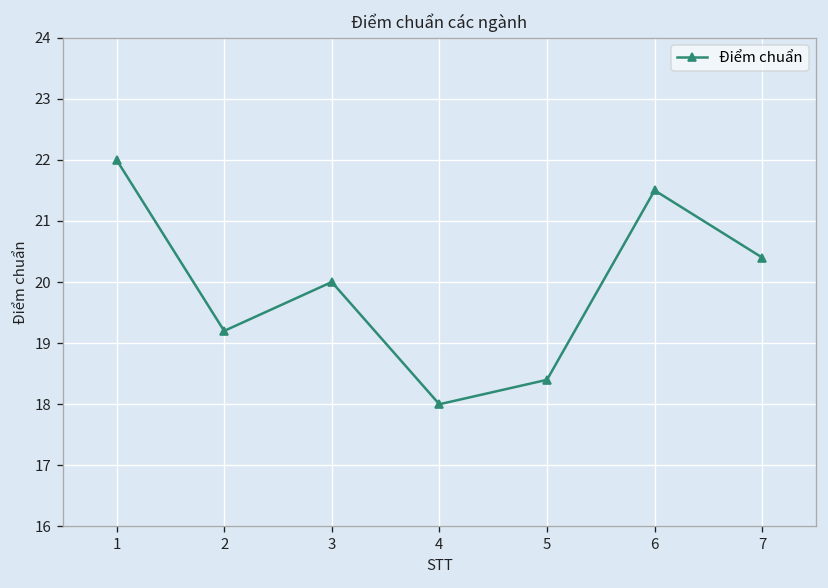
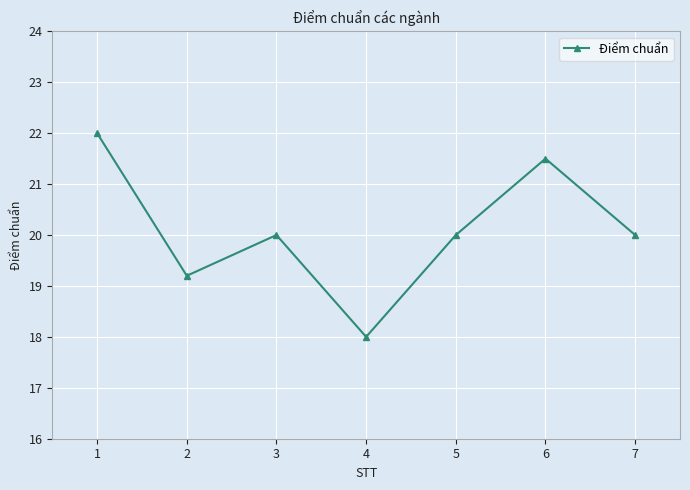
  {
    "1": 22.0,
    "2": 19.2,
    "3": 20.0,
    "4": 18.0,
-   "5": 18.4,
+   "5": 20.0,
    "6": 21.5,
-   "7": 20.4
+   "7": 20.0
  }
